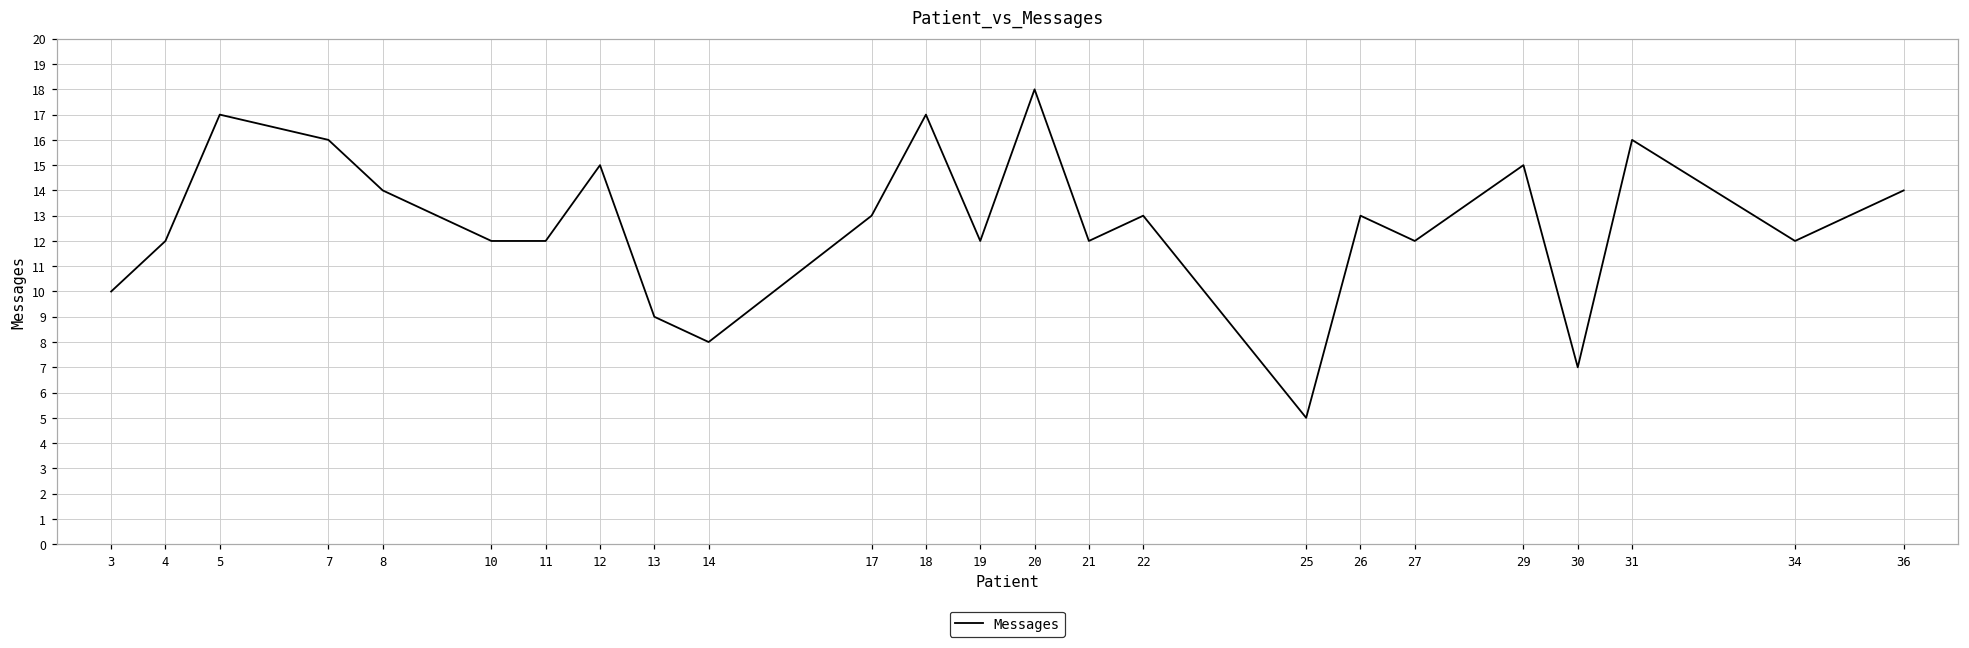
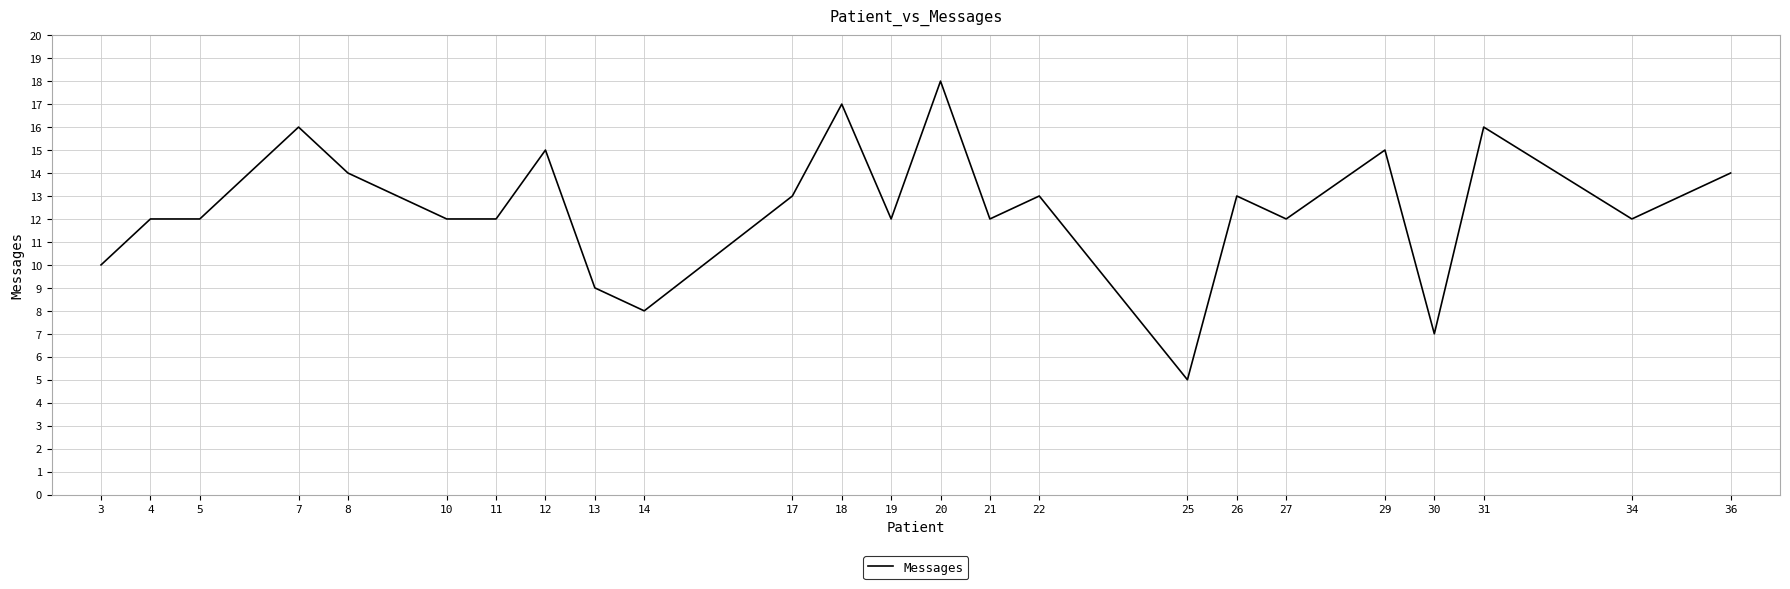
  {
    "3": 10,
    "4": 12,
-   "5": 17,
+   "5": 12,
    "7": 16,
    "8": 14,
    "10": 12,
    "11": 12,
    "12": 15,
    "13": 9,
    "14": 8,
    "17": 13,
    "18": 17,
    "19": 12,
    "20": 18,
    "21": 12,
    "22": 13,
    "25": 5,
    "26": 13,
    "27": 12,
    "29": 15,
    "30": 7,
    "31": 16,
    "34": 12,
    "36": 14
  }
